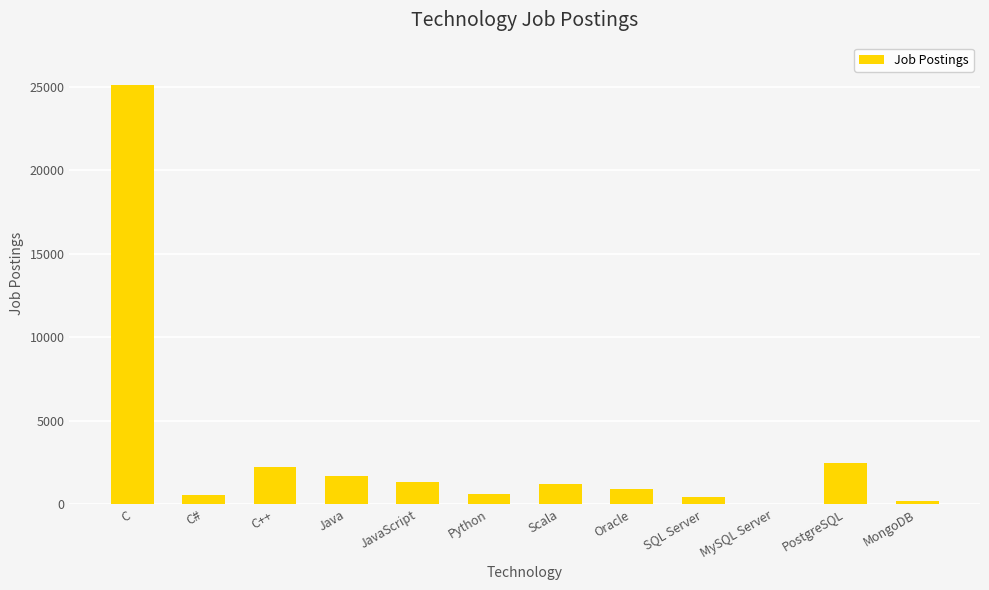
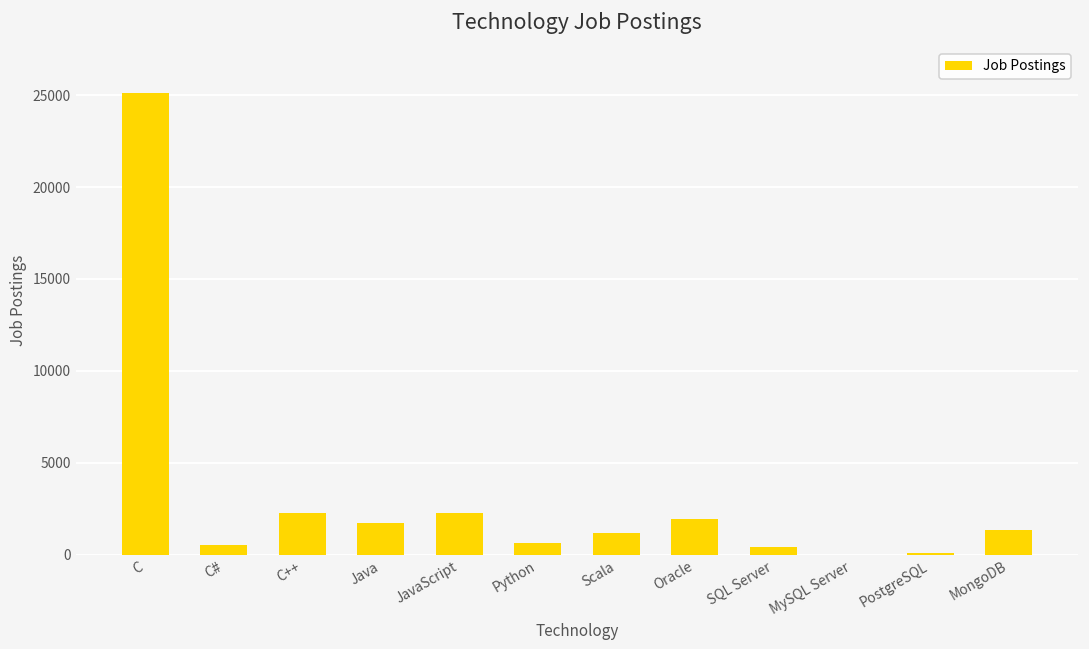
  {
    "C": 25100,
    "C#": 500,
    "C++": 2200,
    "Java": 1700,
-   "JavaScript": 1300,
+   "JavaScript": 2200,
    "Python": 600,
    "Scala": 1200,
-   "Oracle": 900,
+   "Oracle": 2000,
    "SQL Server": 400,
    "MySQL Server": 0,
-   "PostgreSQL": 2400,
-   "MongoDB": 200
+   "PostgreSQL": 100,
+   "MongoDB": 1400
  }
